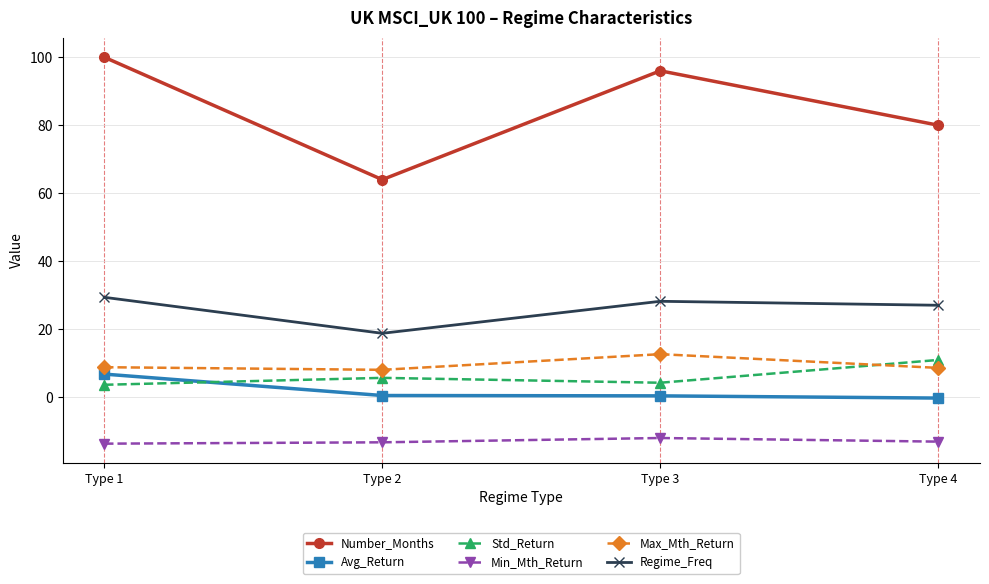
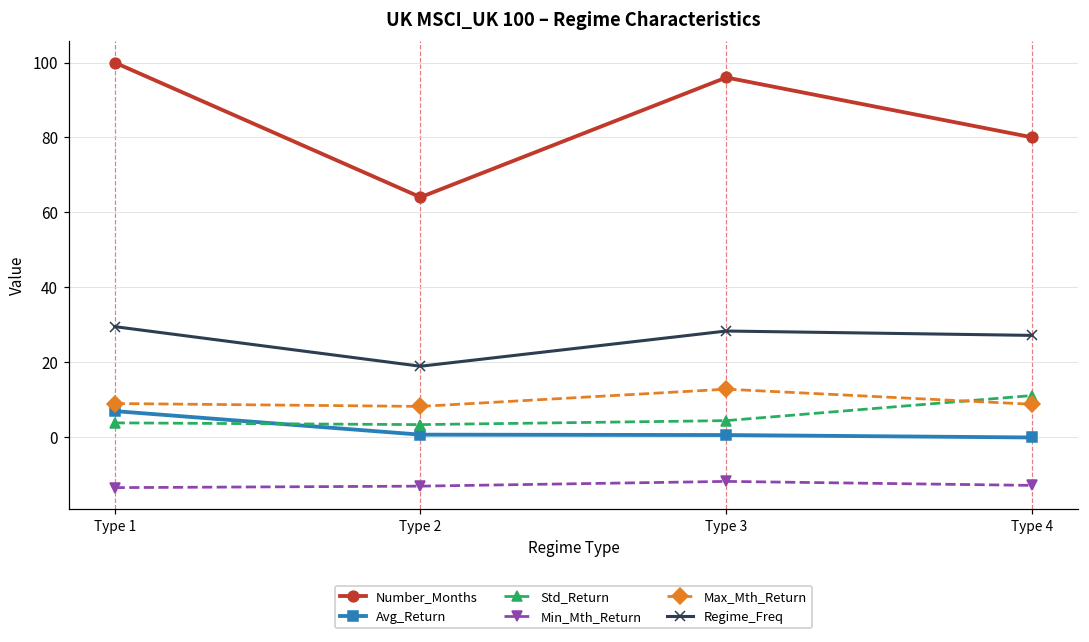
  {
    "Number_Months": {
      "Type 1": 100,
      "Type 2": 64,
      "Type 3": 96,
      "Type 4": 80
    },
    "Avg_Return": {
      "Type 1": 7,
      "Type 2": 1,
      "Type 3": 0,
      "Type 4": 0
    },
    "Std_Return": {
      "Type 1": 4,
-     "Type 2": 6,
+     "Type 2": 3,
      "Type 3": 4,
      "Type 4": 11
    },
    "Min_Mth_Return": {
      "Type 1": -14,
      "Type 2": -13,
      "Type 3": -12,
      "Type 4": -13
    },
    "Max_Mth_Return": {
      "Type 1": 9,
      "Type 2": 8,
      "Type 3": 13,
      "Type 4": 9
    },
    "Regime_Freq": {
      "Type 1": 29,
      "Type 2": 19,
      "Type 3": 28,
      "Type 4": 27
    }
  }
